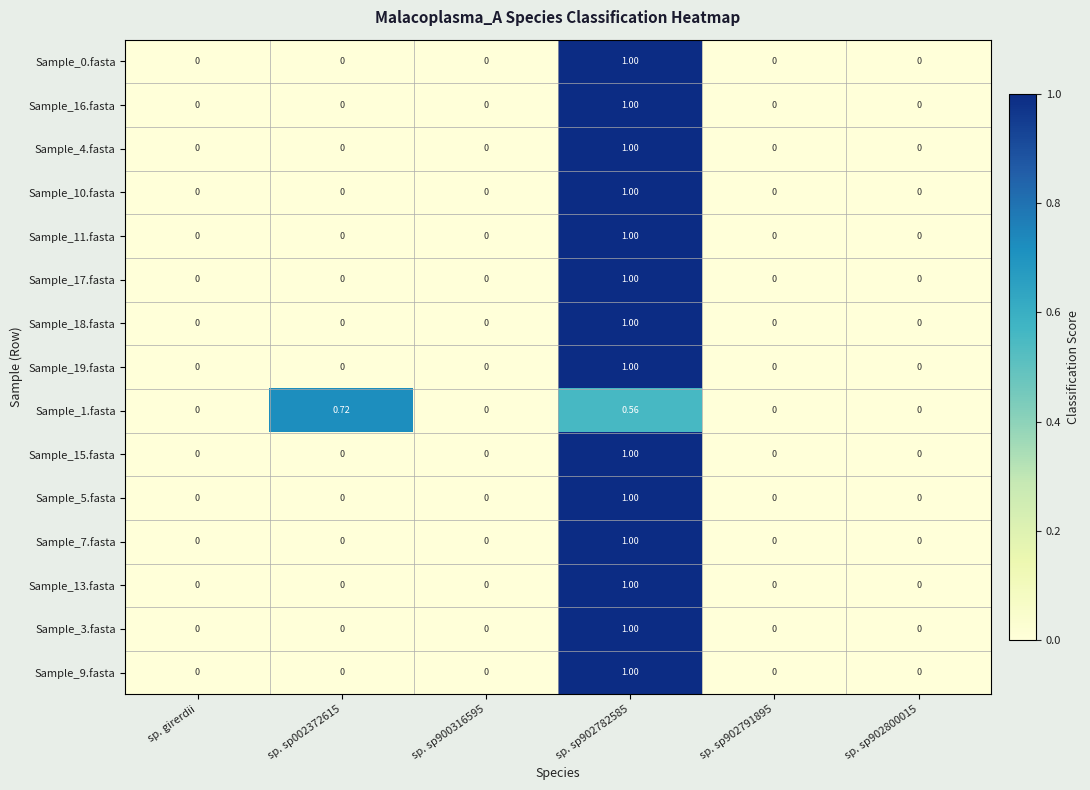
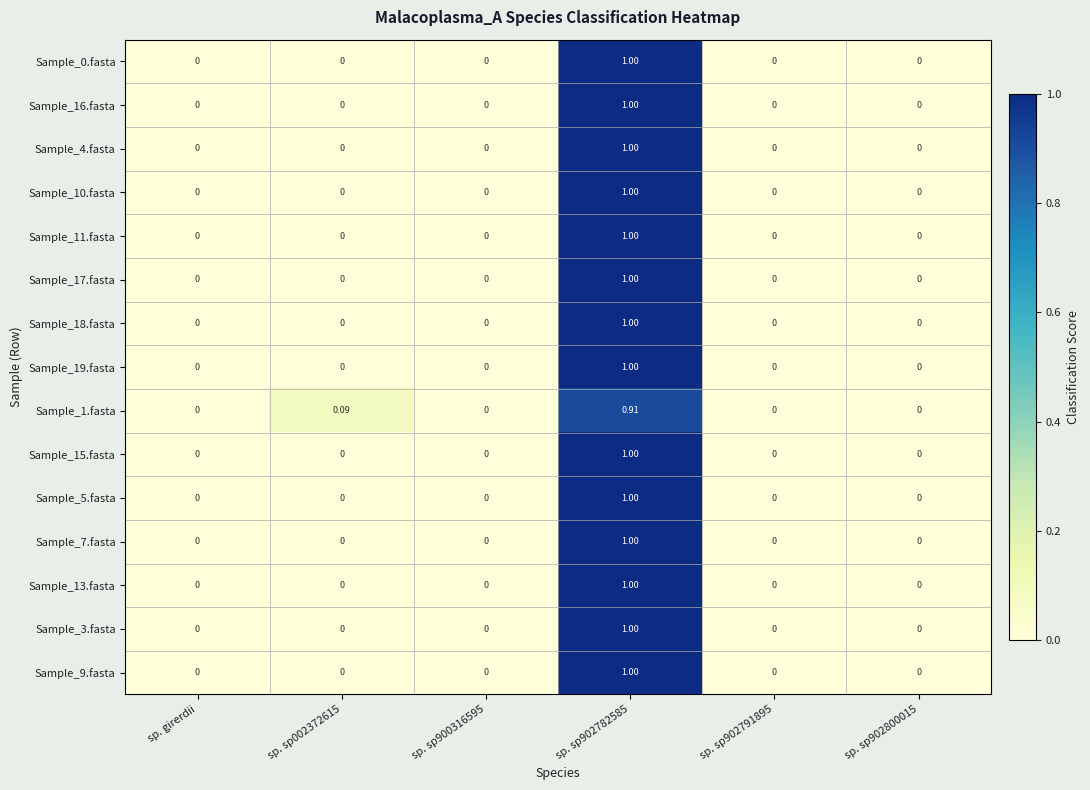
  {
    "Sample_0.fasta": {
      "sp. girerdii": 0,
      "sp. sp002372615": 0,
      "sp. sp900316595": 0,
      "sp. sp902782585": 1.00,
      "sp. sp902791895": 0,
      "sp. sp902800015": 0
    },
    "Sample_16.fasta": {
      "sp. girerdii": 0,
      "sp. sp002372615": 0,
      "sp. sp900316595": 0,
      "sp. sp902782585": 1.00,
      "sp. sp902791895": 0,
      "sp. sp902800015": 0
    },
    "Sample_4.fasta": {
      "sp. girerdii": 0,
      "sp. sp002372615": 0,
      "sp. sp900316595": 0,
      "sp. sp902782585": 1.00,
      "sp. sp902791895": 0,
      "sp. sp902800015": 0
    },
    "Sample_10.fasta": {
      "sp. girerdii": 0,
      "sp. sp002372615": 0,
      "sp. sp900316595": 0,
      "sp. sp902782585": 1.00,
      "sp. sp902791895": 0,
      "sp. sp902800015": 0
    },
    "Sample_11.fasta": {
      "sp. girerdii": 0,
      "sp. sp002372615": 0,
      "sp. sp900316595": 0,
      "sp. sp902782585": 1.00,
      "sp. sp902791895": 0,
      "sp. sp902800015": 0
    },
    "Sample_17.fasta": {
      "sp. girerdii": 0,
      "sp. sp002372615": 0,
      "sp. sp900316595": 0,
      "sp. sp902782585": 1.00,
      "sp. sp902791895": 0,
      "sp. sp902800015": 0
    },
    "Sample_18.fasta": {
      "sp. girerdii": 0,
      "sp. sp002372615": 0,
      "sp. sp900316595": 0,
      "sp. sp902782585": 1.00,
      "sp. sp902791895": 0,
      "sp. sp902800015": 0
    },
    "Sample_19.fasta": {
      "sp. girerdii": 0,
      "sp. sp002372615": 0,
      "sp. sp900316595": 0,
      "sp. sp902782585": 1.00,
      "sp. sp902791895": 0,
      "sp. sp902800015": 0
    },
    "Sample_1.fasta": {
      "sp. girerdii": 0,
-     "sp. sp002372615": 0.72,
+     "sp. sp002372615": 0.09,
      "sp. sp900316595": 0,
-     "sp. sp902782585": 0.56,
+     "sp. sp902782585": 0.91,
      "sp. sp902791895": 0,
      "sp. sp902800015": 0
    },
    "Sample_15.fasta": {
      "sp. girerdii": 0,
      "sp. sp002372615": 0,
      "sp. sp900316595": 0,
      "sp. sp902782585": 1.00,
      "sp. sp902791895": 0,
      "sp. sp902800015": 0
    },
    "Sample_5.fasta": {
      "sp. girerdii": 0,
      "sp. sp002372615": 0,
      "sp. sp900316595": 0,
      "sp. sp902782585": 1.00,
      "sp. sp902791895": 0,
      "sp. sp902800015": 0
    },
    "Sample_7.fasta": {
      "sp. girerdii": 0,
      "sp. sp002372615": 0,
      "sp. sp900316595": 0,
      "sp. sp902782585": 1.00,
      "sp. sp902791895": 0,
      "sp. sp902800015": 0
    },
    "Sample_13.fasta": {
      "sp. girerdii": 0,
      "sp. sp002372615": 0,
      "sp. sp900316595": 0,
      "sp. sp902782585": 1.00,
      "sp. sp902791895": 0,
      "sp. sp902800015": 0
    },
    "Sample_3.fasta": {
      "sp. girerdii": 0,
      "sp. sp002372615": 0,
      "sp. sp900316595": 0,
      "sp. sp902782585": 1.00,
      "sp. sp902791895": 0,
      "sp. sp902800015": 0
    },
    "Sample_9.fasta": {
      "sp. girerdii": 0,
      "sp. sp002372615": 0,
      "sp. sp900316595": 0,
      "sp. sp902782585": 1.00,
      "sp. sp902791895": 0,
      "sp. sp902800015": 0
    }
  }
